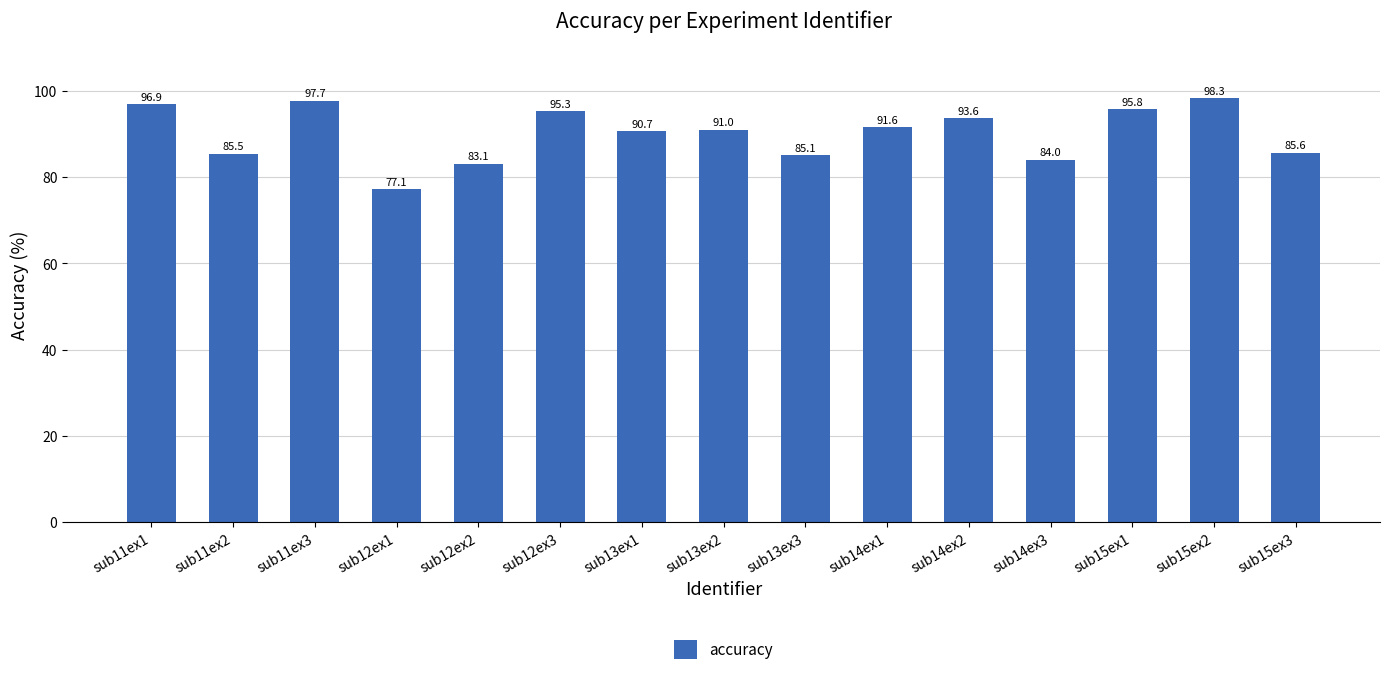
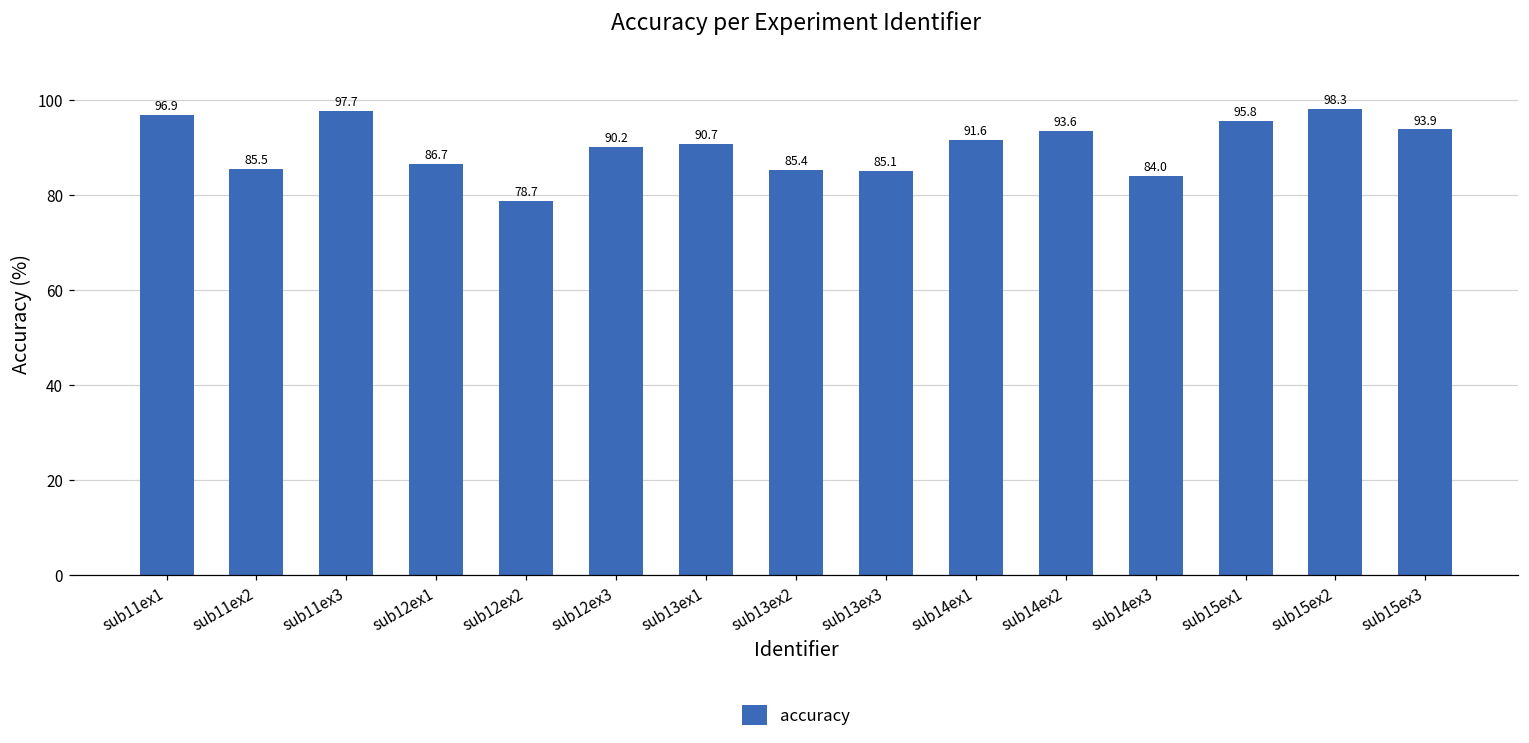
  {
    "sub11ex1": 96.9,
    "sub11ex2": 85.5,
    "sub11ex3": 97.7,
-   "sub12ex1": 77.1,
-   "sub12ex2": 83.1,
-   "sub12ex3": 95.3,
+   "sub12ex1": 86.7,
+   "sub12ex2": 78.7,
+   "sub12ex3": 90.2,
    "sub13ex1": 90.7,
-   "sub13ex2": 91.0,
+   "sub13ex2": 85.4,
    "sub13ex3": 85.1,
    "sub14ex1": 91.6,
    "sub14ex2": 93.6,
    "sub14ex3": 84.0,
    "sub15ex1": 95.8,
    "sub15ex2": 98.3,
-   "sub15ex3": 85.6
+   "sub15ex3": 93.9
  }
